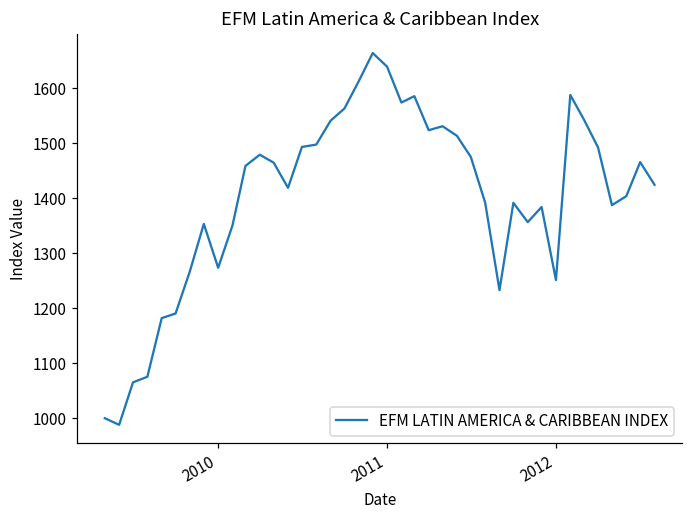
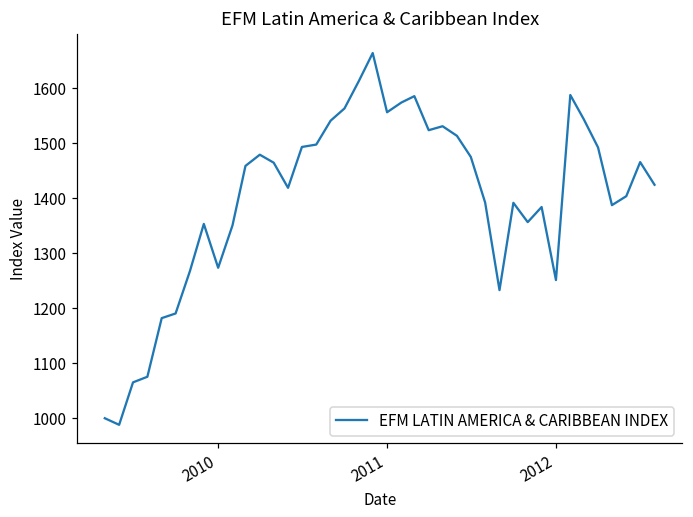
  {
    "2010": 1270,
-   "2011": 1640,
+   "2011": 1560,
    "2012": 1250
  }
